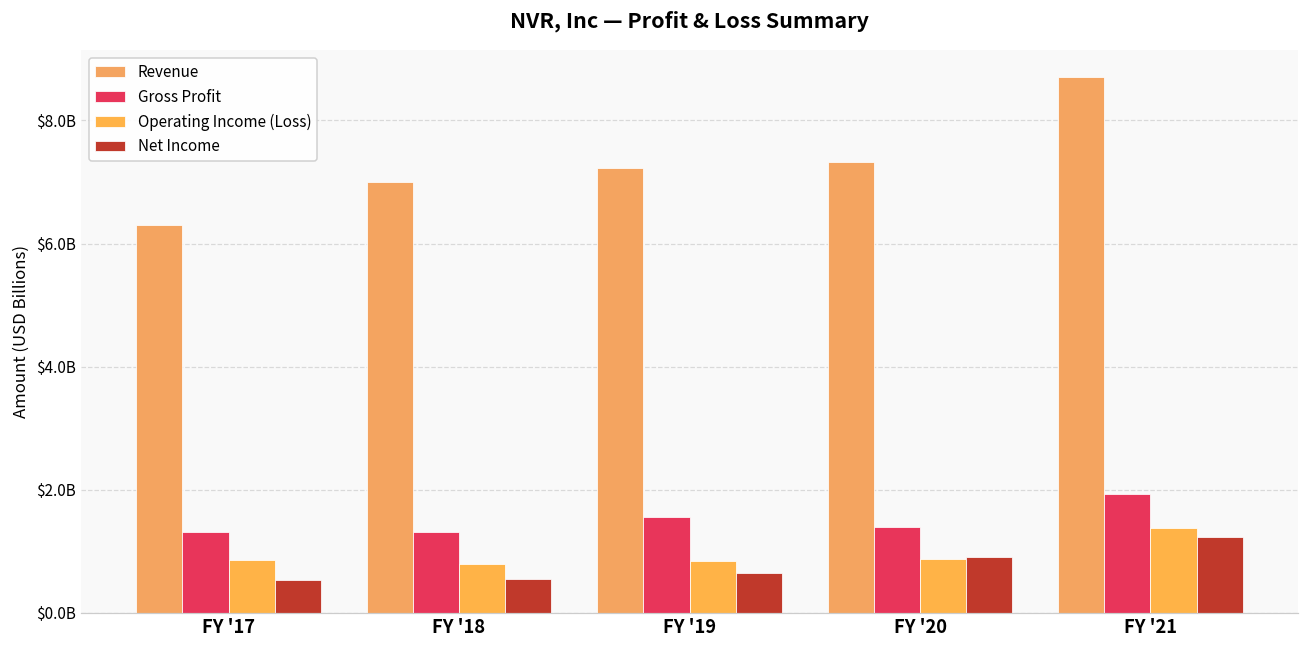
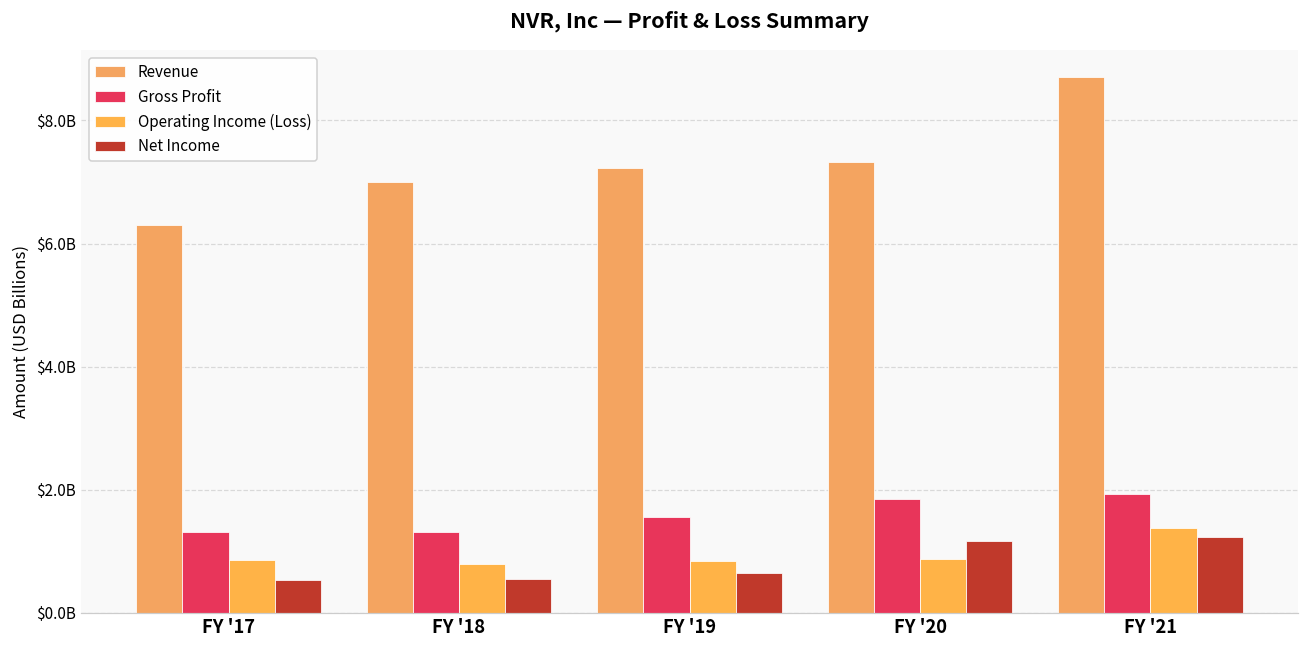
  {
    "Gross Profit": {
      "FY '17": "$1300000000",
      "FY '18": "$1300000000",
      "FY '19": "$1600000000",
-     "FY '20": "$1400000000",
+     "FY '20": "$1900000000",
      "FY '21": "$1900000000"
    },
    "Net Income": {
      "FY '17": "$500000000",
      "FY '18": "$600000000",
      "FY '19": "$600000000",
-     "FY '20": "$900000000",
+     "FY '20": "$1200000000",
      "FY '21": "$1200000000"
    }
  }
